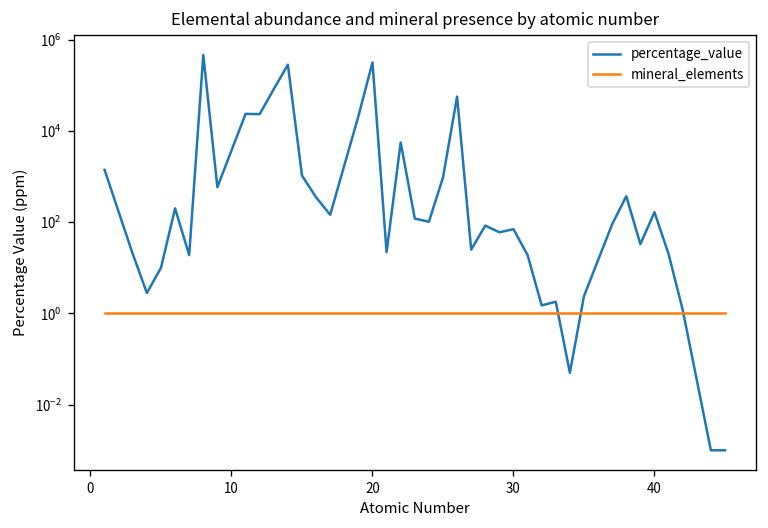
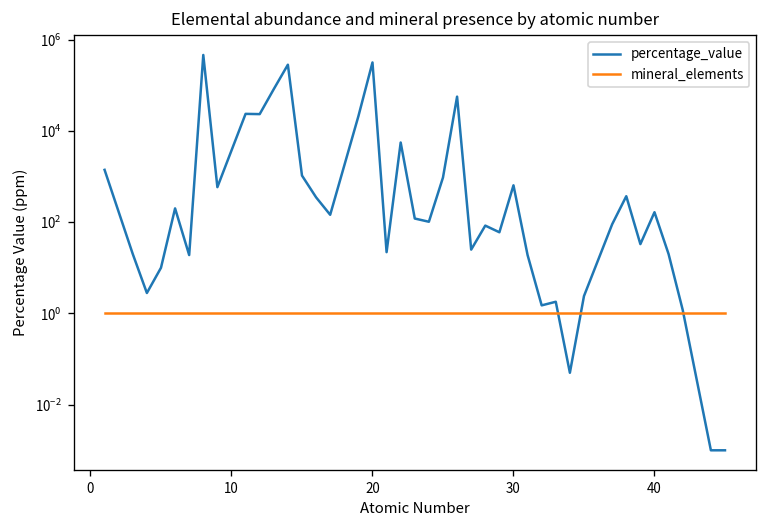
  {
    "percentage_value": {
      "20": 300000,
-     "30": 70,
+     "30": 600,
      "40": 170
    },
    "mineral_elements": {
      "20": 1,
      "30": 1,
      "40": 1
    }
  }
